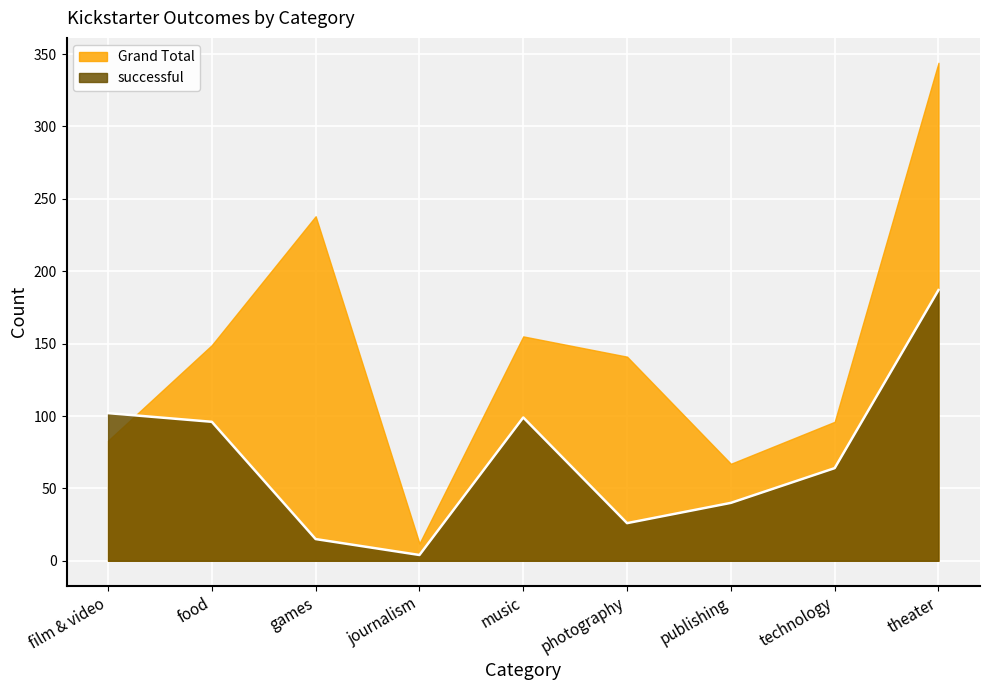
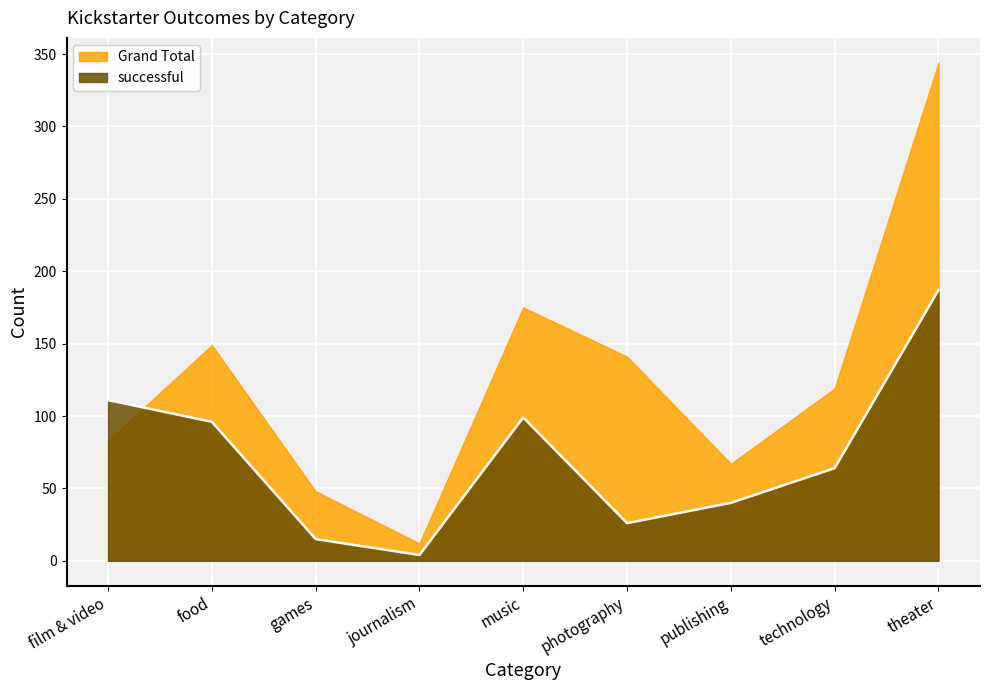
  {
    "Grand Total": {
      "film & video": 83,
      "food": 149,
-     "games": 238,
+     "games": 48,
      "journalism": 12,
-     "music": 155,
+     "music": 175,
      "photography": 141,
      "publishing": 67,
-     "technology": 96,
+     "technology": 119,
      "theater": 344
    },
    "successful": {
-     "film & video": 102,
+     "film & video": 111,
      "food": 96,
      "games": 15,
      "journalism": 4,
      "music": 99,
      "photography": 26,
      "publishing": 40,
      "technology": 64,
      "theater": 187
    }
  }
